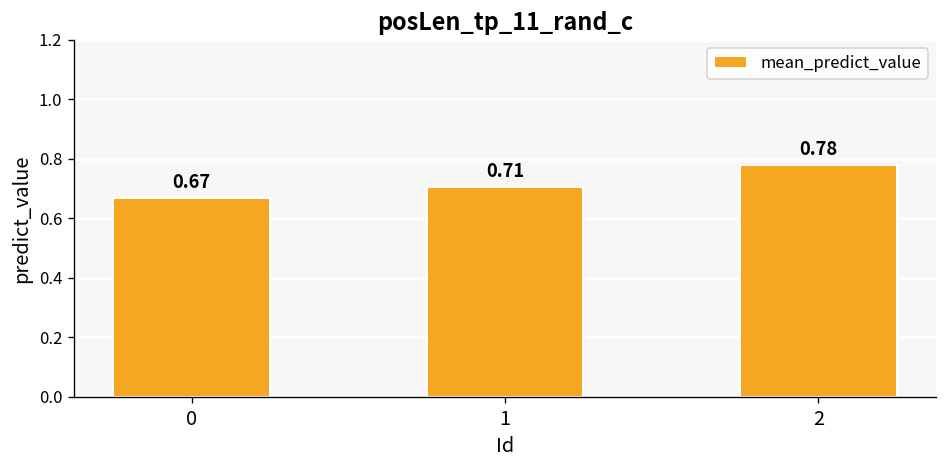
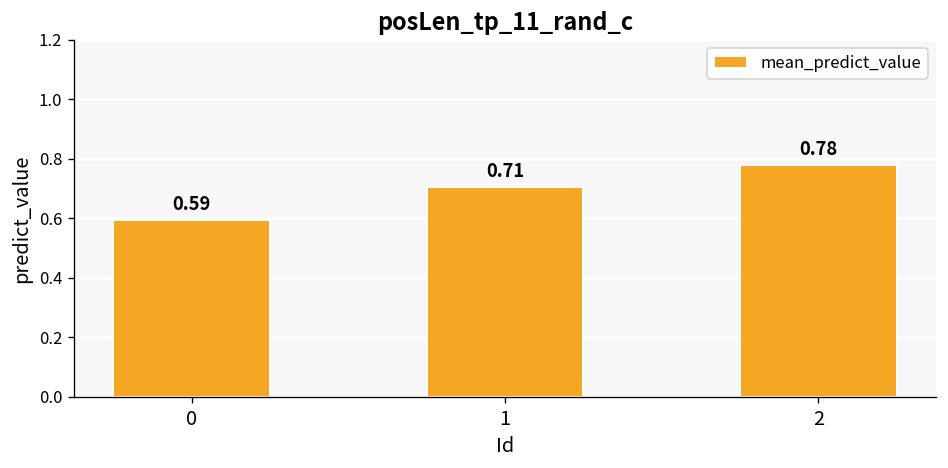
  {
-   "0": 0.67,
+   "0": 0.59,
    "1": 0.71,
    "2": 0.78
  }
